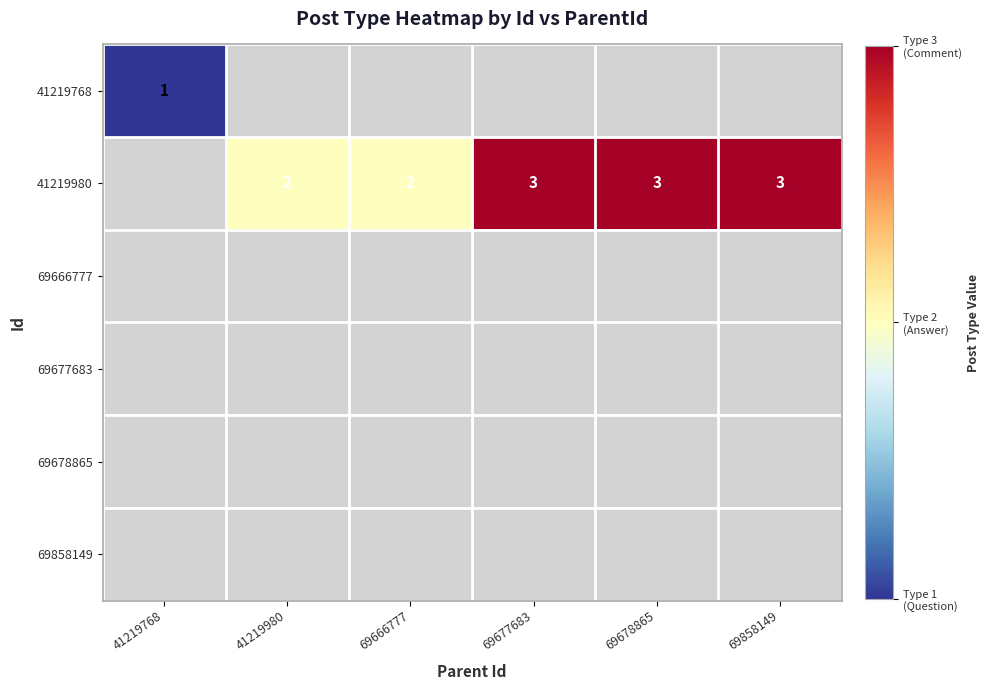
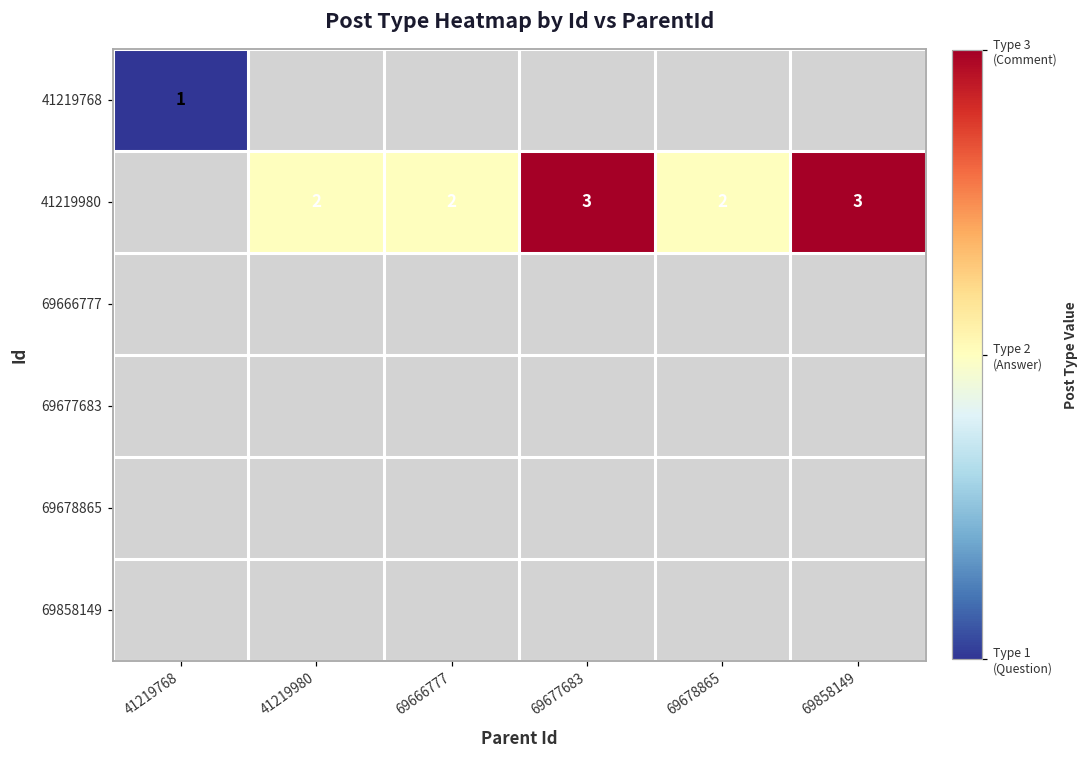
  {
    "41219768": {
      "41219768": 1
    },
    "41219980": {
      "41219980": 2,
      "69666777": 2,
      "69677683": 3,
-     "69678865": 3,
+     "69678865": 2,
      "69858149": 3
    }
  }
